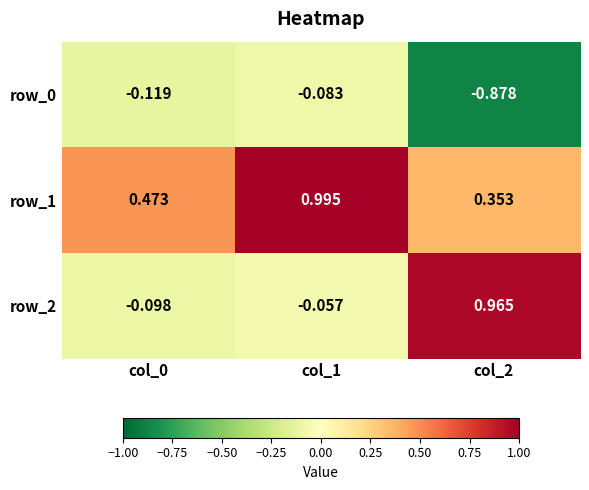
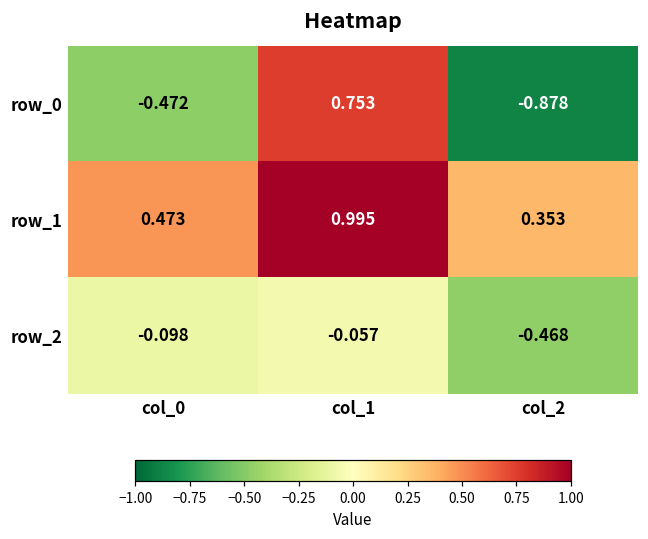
  {
    "row_0": {
-     "col_0": -0.119,
-     "col_1": -0.083,
+     "col_0": -0.472,
+     "col_1": 0.753,
      "col_2": -0.878
    },
    "row_1": {
      "col_0": 0.473,
      "col_1": 0.995,
      "col_2": 0.353
    },
    "row_2": {
      "col_0": -0.098,
      "col_1": -0.057,
-     "col_2": 0.965
+     "col_2": -0.468
    }
  }
